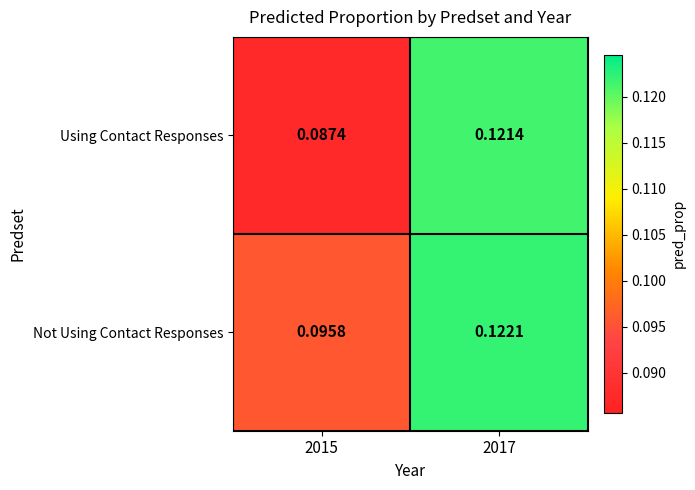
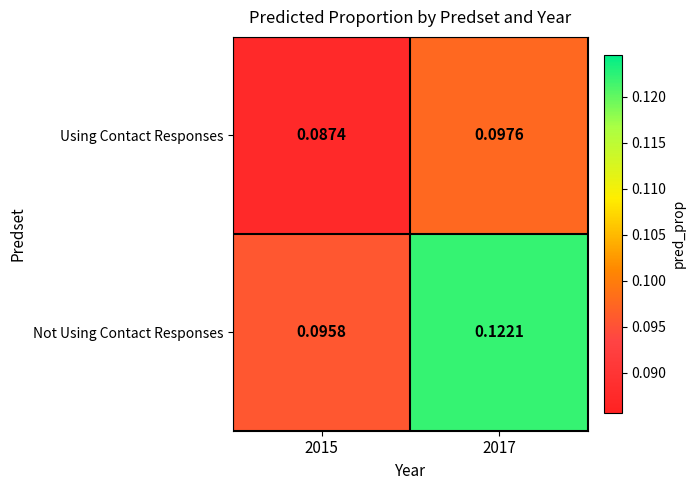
  {
    "Using Contact Responses": {
      "2015": 0.0874,
-     "2017": 0.1214
+     "2017": 0.0976
    },
    "Not Using Contact Responses": {
      "2015": 0.0958,
      "2017": 0.1221
    }
  }
